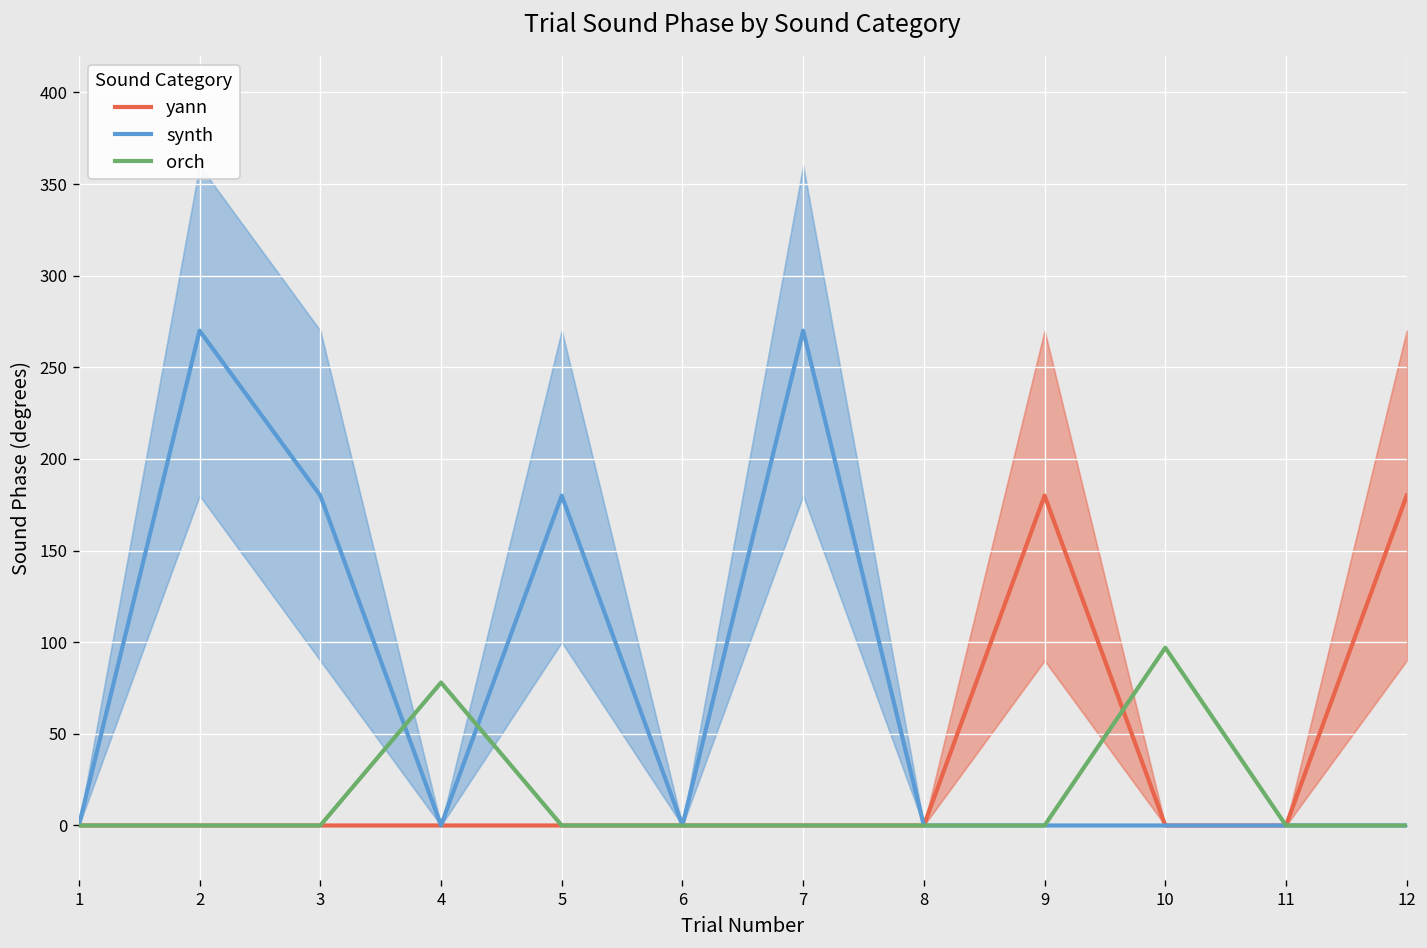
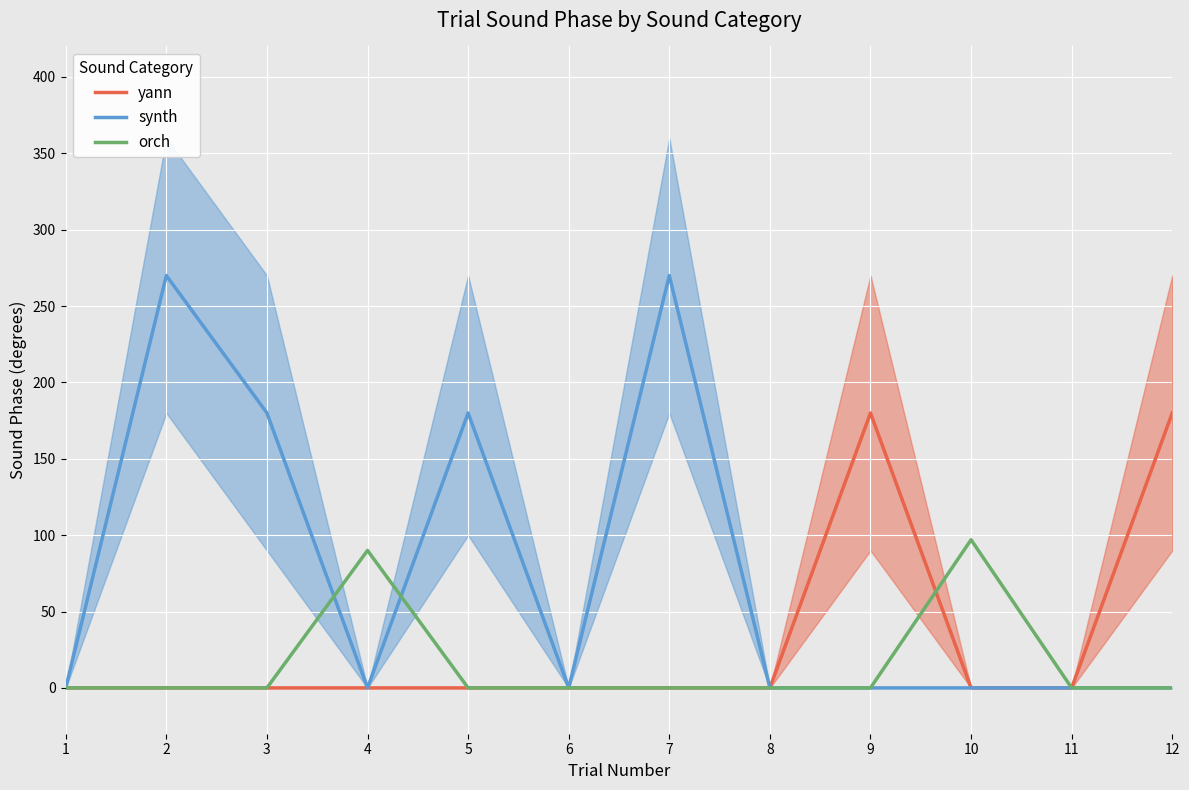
  {
    "orch": {
-     "4": 78,
+     "4": 90,
      "10": 97
    }
  }
